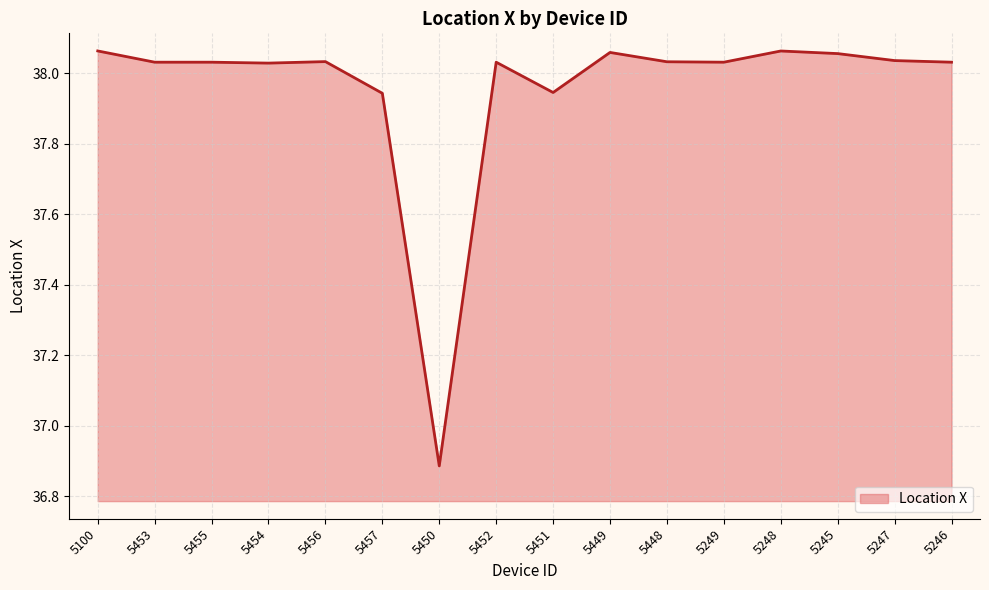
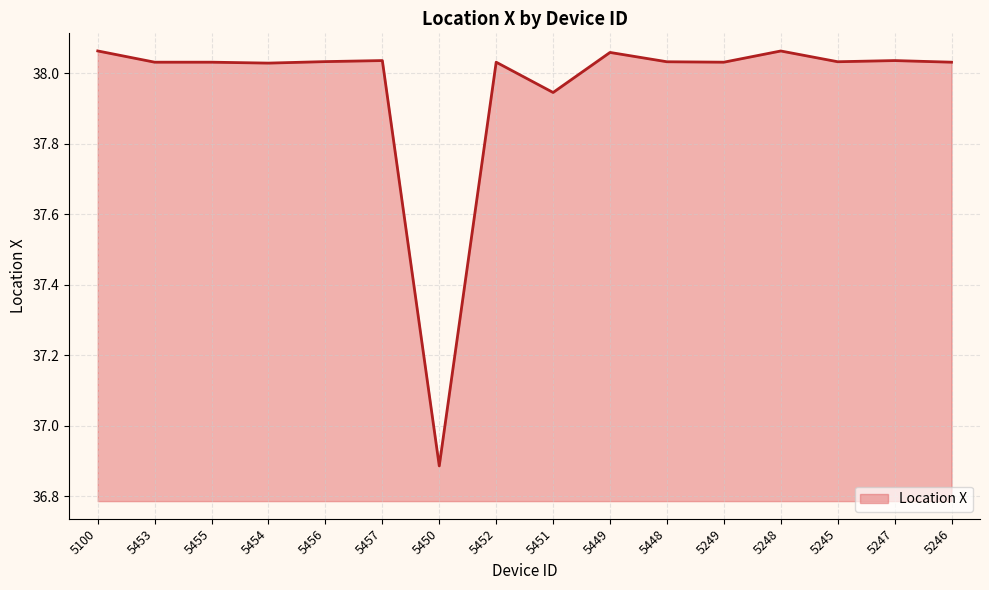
  {
    "5100": 38.06,
    "5453": 38.03,
    "5455": 38.03,
    "5454": 38.03,
    "5456": 38.03,
-   "5457": 37.94,
+   "5457": 38.04,
    "5450": 36.89,
    "5452": 38.03,
    "5451": 37.95,
    "5449": 38.06,
    "5448": 38.03,
    "5249": 38.03,
    "5248": 38.06,
-   "5245": 38.06,
+   "5245": 38.03,
    "5247": 38.04,
    "5246": 38.03
  }
